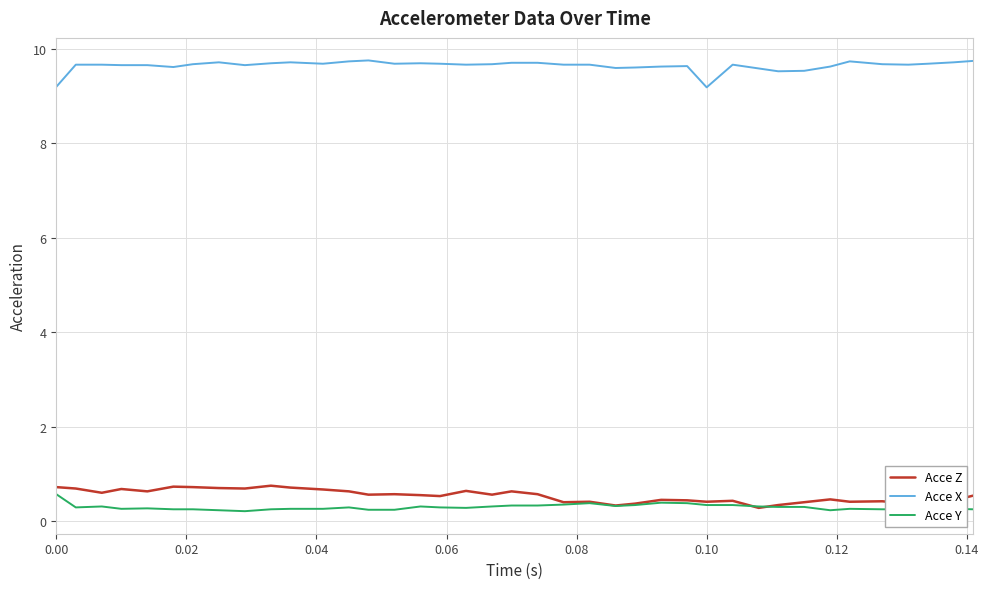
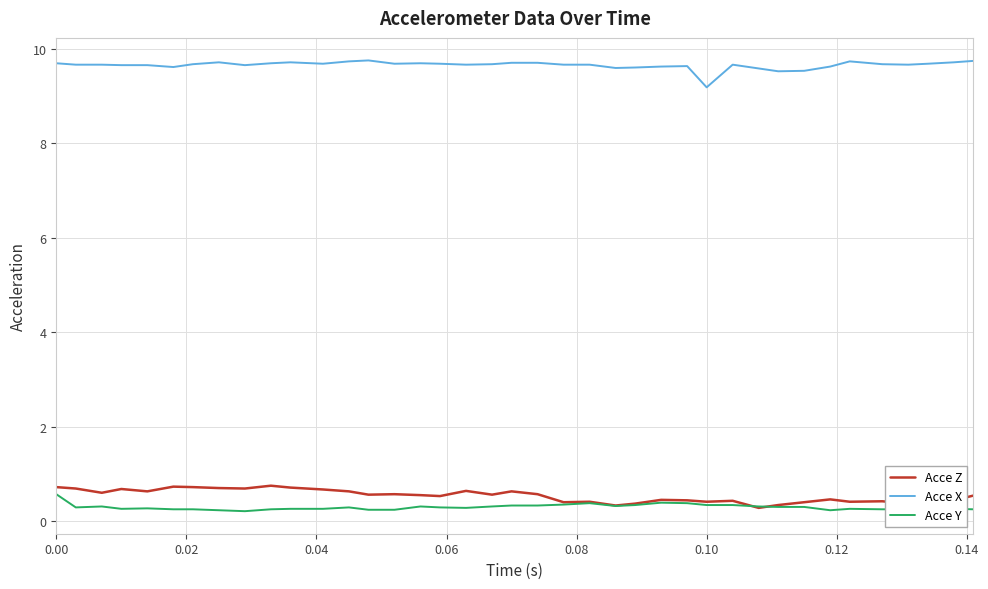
  {
    "Acce Z": {
      "0.00": 0.7,
      "0.10": 0.4
    },
    "Acce X": {
-     "0.00": 9.2,
+     "0.00": 9.7,
      "0.10": 9.2
    },
    "Acce Y": {
      "0.00": 0.6,
      "0.10": 0.3
    }
  }
